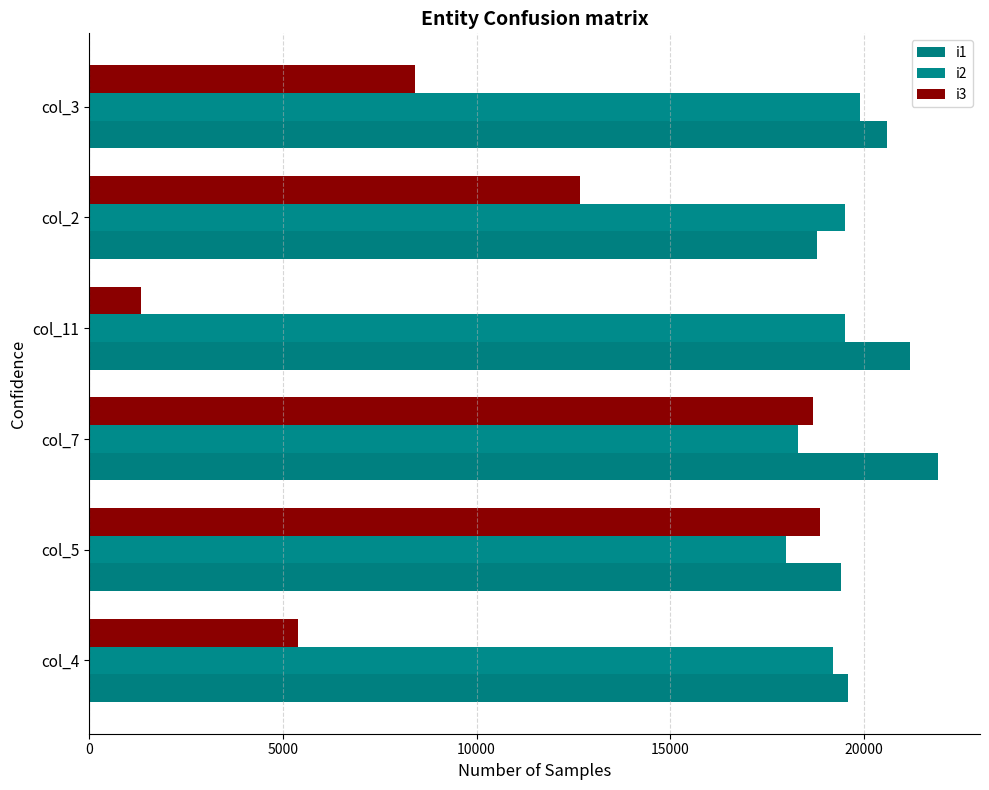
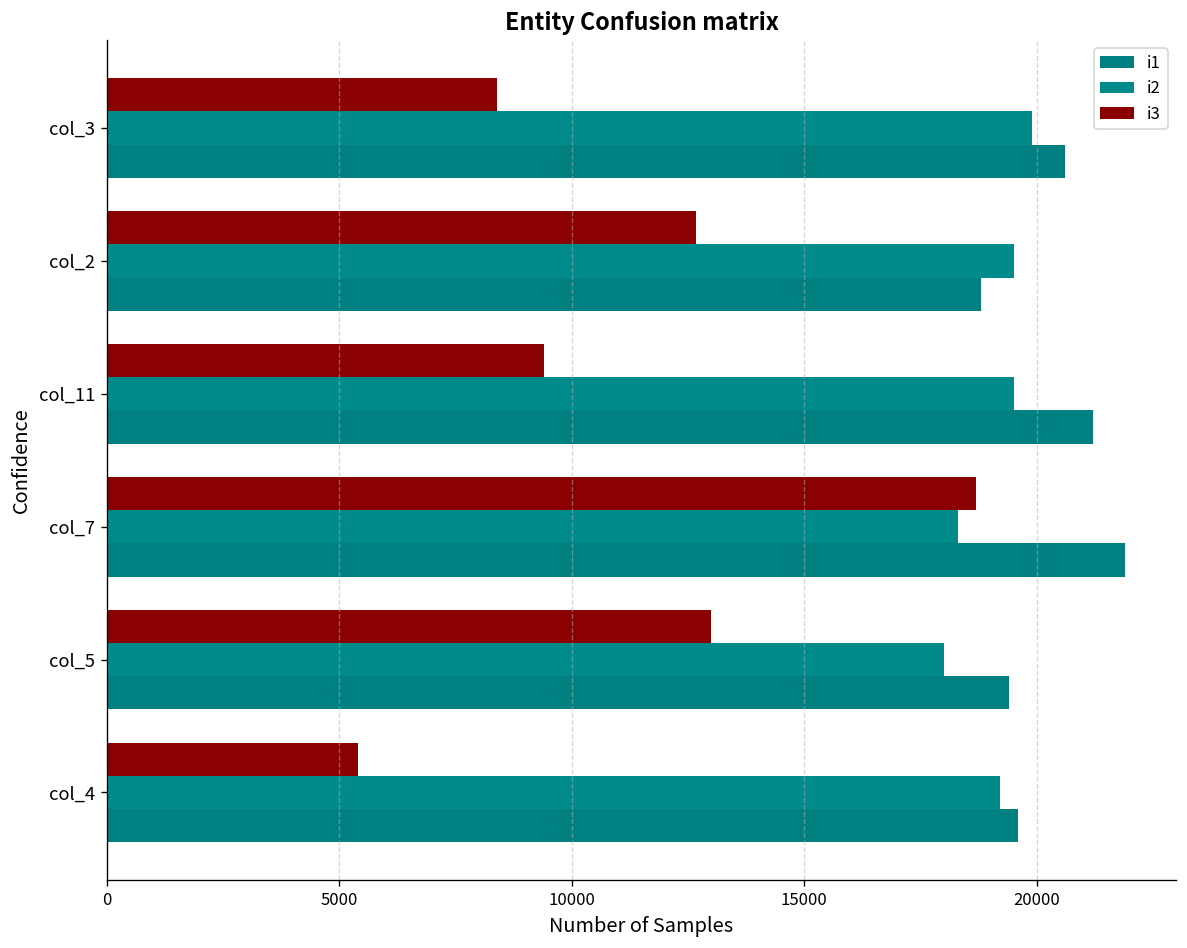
  {
    "i3": {
      "col_3": 8400,
      "col_2": 12700,
-     "col_11": 1300,
+     "col_11": 9400,
      "col_7": 18700,
-     "col_5": 18900,
+     "col_5": 13000,
      "col_4": 5400
    }
  }
